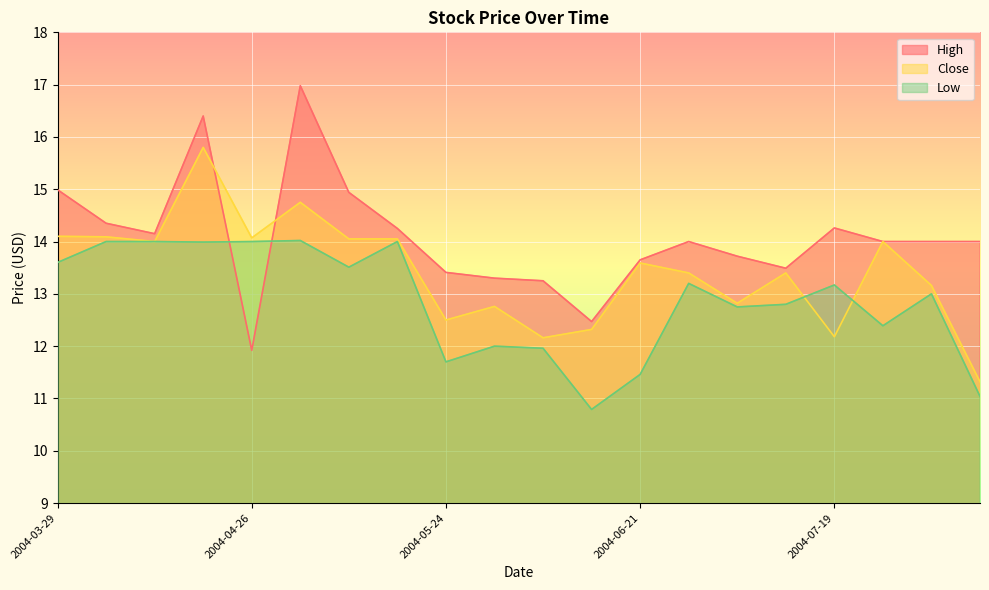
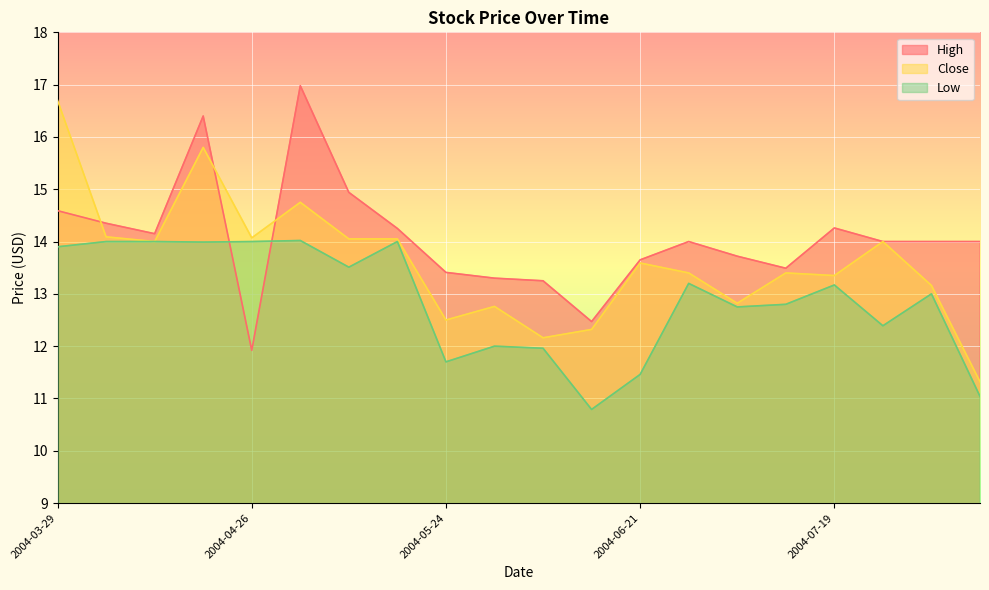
  {
    "High": {
-     "2004-03-29": 15.0,
+     "2004-03-29": 14.6,
      "2004-04-26": 11.9,
      "2004-05-24": 13.4,
      "2004-06-21": 13.7,
      "2004-07-19": 14.3
    },
    "Close": {
-     "2004-03-29": 14.1,
+     "2004-03-29": 16.7,
      "2004-04-26": 14.1,
      "2004-05-24": 12.5,
      "2004-06-21": 13.6,
-     "2004-07-19": 12.2
+     "2004-07-19": 13.4
    },
    "Low": {
-     "2004-03-29": 13.6,
+     "2004-03-29": 13.9,
      "2004-04-26": 14.0,
      "2004-05-24": 11.7,
      "2004-06-21": 11.5,
      "2004-07-19": 13.2
    }
  }
